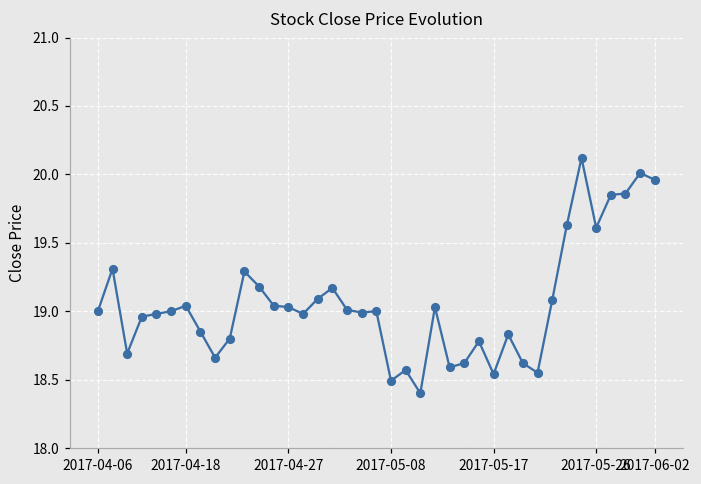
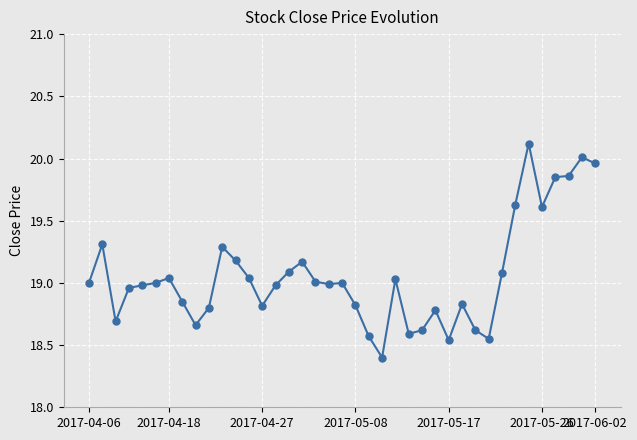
  {
    "2017-04-06": 19.00,
    "2017-04-18": 19.04,
-   "2017-04-27": 19.03,
-   "2017-05-08": 18.49,
+   "2017-04-27": 18.82,
+   "2017-05-08": 18.82,
    "2017-05-17": 18.54
  }
